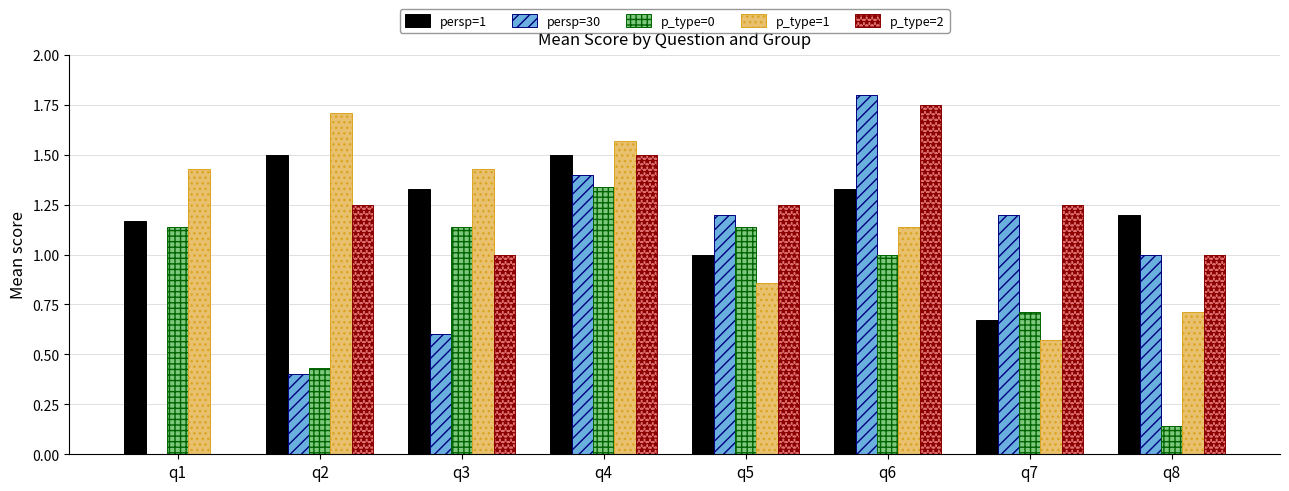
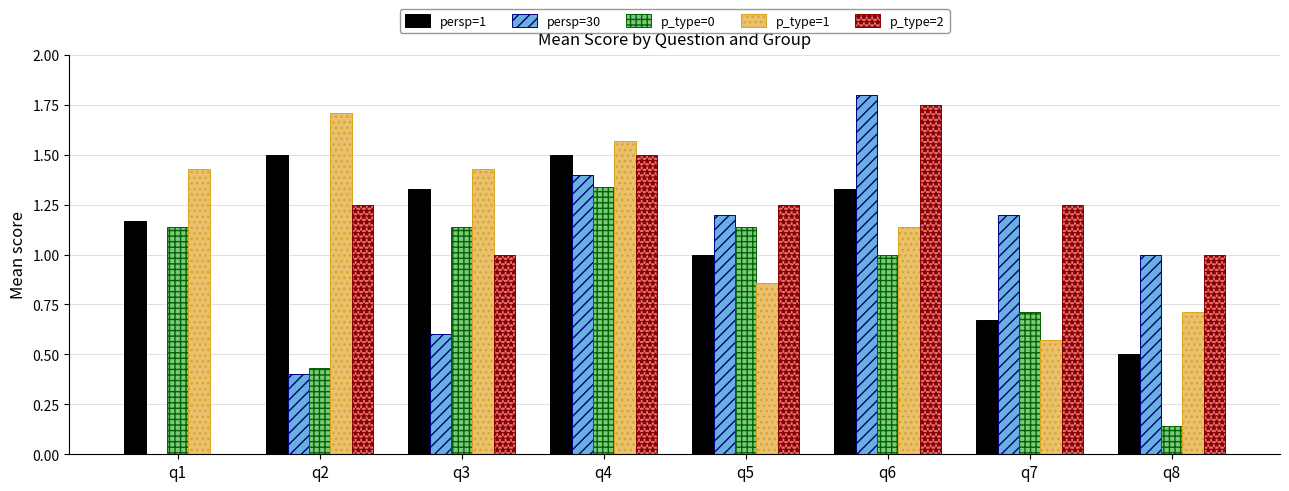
  {
    "persp=1": {
      "q1": 1.17,
      "q2": 1.5,
      "q3": 1.33,
      "q4": 1.5,
      "q5": 1.0,
      "q6": 1.33,
      "q7": 0.67,
-     "q8": 1.2
+     "q8": 0.5
    },
    "persp=30": {
      "q1": 0.0,
      "q2": 0.4,
      "q3": 0.6,
      "q4": 1.4,
      "q5": 1.2,
      "q6": 1.8,
      "q7": 1.2,
      "q8": 1.0
    },
    "p_type=0": {
      "q1": 1.14,
      "q2": 0.43,
      "q3": 1.14,
      "q4": 1.34,
      "q5": 1.14,
      "q6": 1.0,
      "q7": 0.7,
      "q8": 0.14
    },
    "p_type=1": {
      "q1": 1.43,
      "q2": 1.7,
      "q3": 1.43,
      "q4": 1.57,
      "q5": 0.86,
      "q6": 1.14,
      "q7": 0.57,
      "q8": 0.7
    },
    "p_type=2": {
      "q1": 0.0,
      "q2": 1.25,
      "q3": 1.0,
      "q4": 1.5,
      "q5": 1.25,
      "q6": 1.75,
      "q7": 1.25,
      "q8": 1.0
    }
  }
